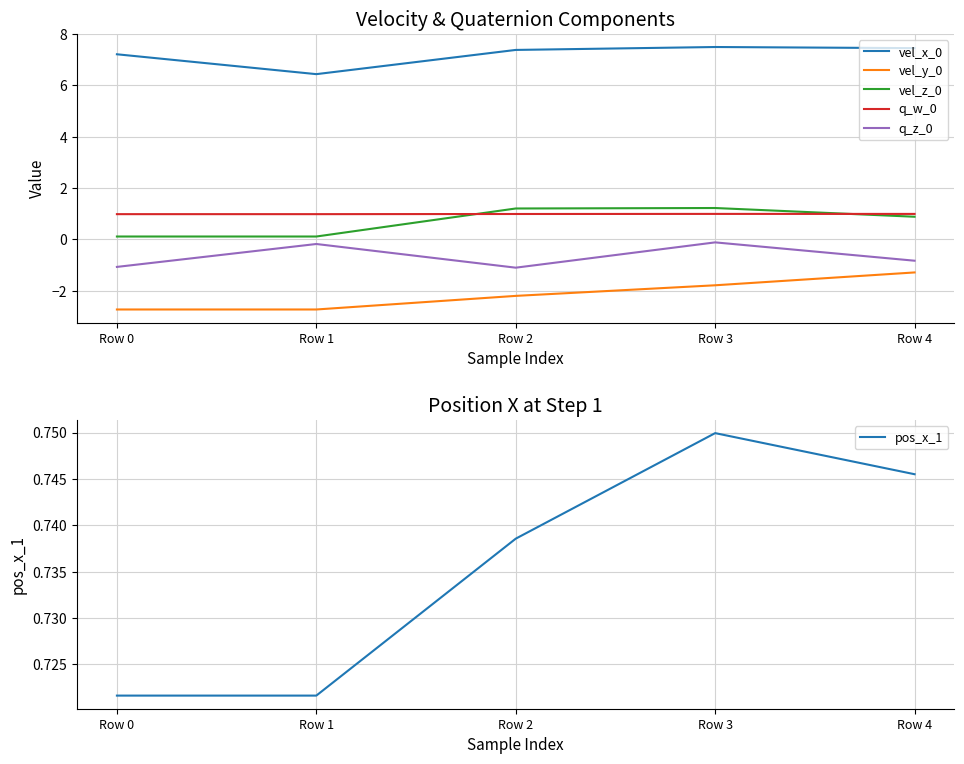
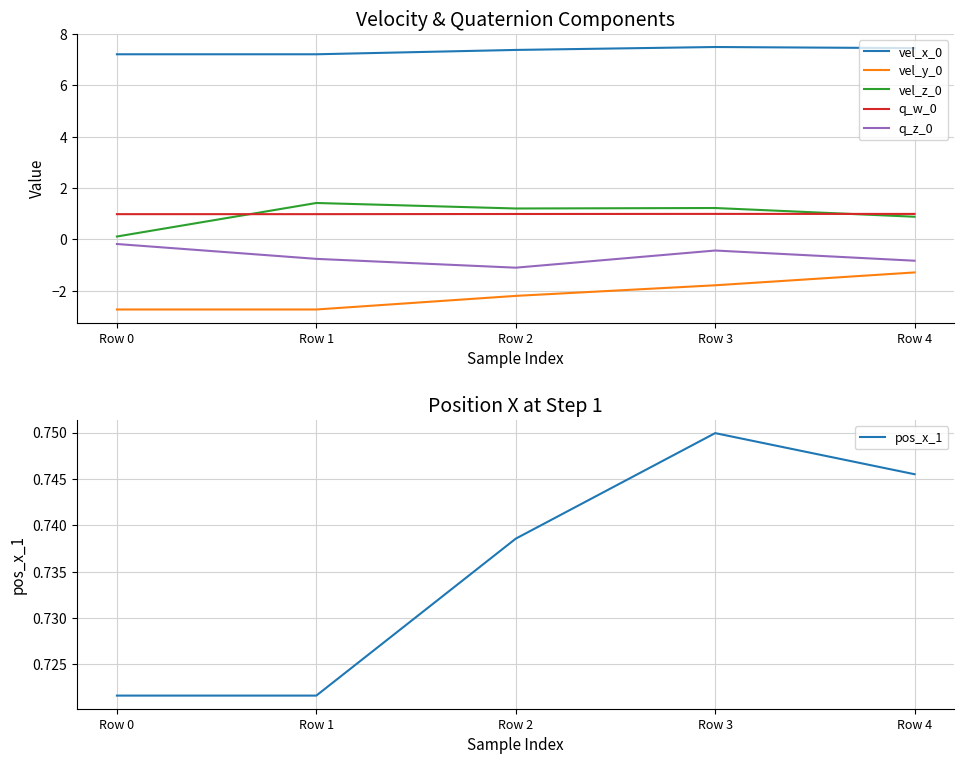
  {
    "Velocity & Quaternion Components": {
      "vel_x_0": {
        "Row 0": 7.2,
-       "Row 1": 6.4,
+       "Row 1": 7.2,
        "Row 2": 7.4,
        "Row 3": 7.5
      },
      "vel_y_0": {
        "Row 0": -2.7,
        "Row 1": -2.7,
        "Row 2": -2.2,
        "Row 3": -1.8,
        "Row 4": -1.3
      },
      "vel_z_0": {
        "Row 0": 0.1,
-       "Row 1": 0.1,
+       "Row 1": 1.4,
        "Row 2": 1.2,
        "Row 3": 1.2,
        "Row 4": 0.9
      },
      "q_w_0": {
        "Row 0": 1.0,
        "Row 1": 1.0,
        "Row 2": 1.0,
        "Row 3": 1.0,
        "Row 4": 1.0
      },
      "q_z_0": {
-       "Row 0": -1.1,
-       "Row 1": -0.2,
+       "Row 0": -0.2,
+       "Row 1": -0.8,
        "Row 2": -1.1,
-       "Row 3": -0.1,
+       "Row 3": -0.4,
        "Row 4": -0.8
      }
    },
    "Position X at Step 1": {
      "Row 0": 0.722,
      "Row 1": 0.722,
      "Row 2": 0.739,
      "Row 3": 0.750,
      "Row 4": 0.746
    }
  }
